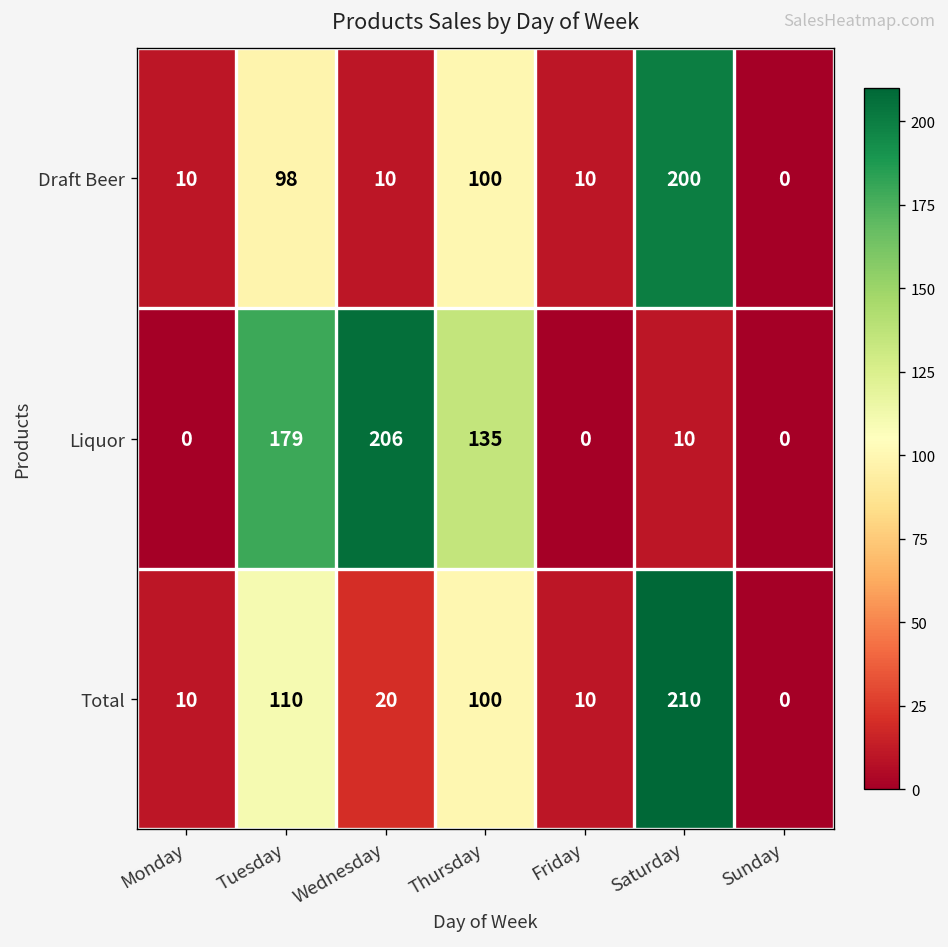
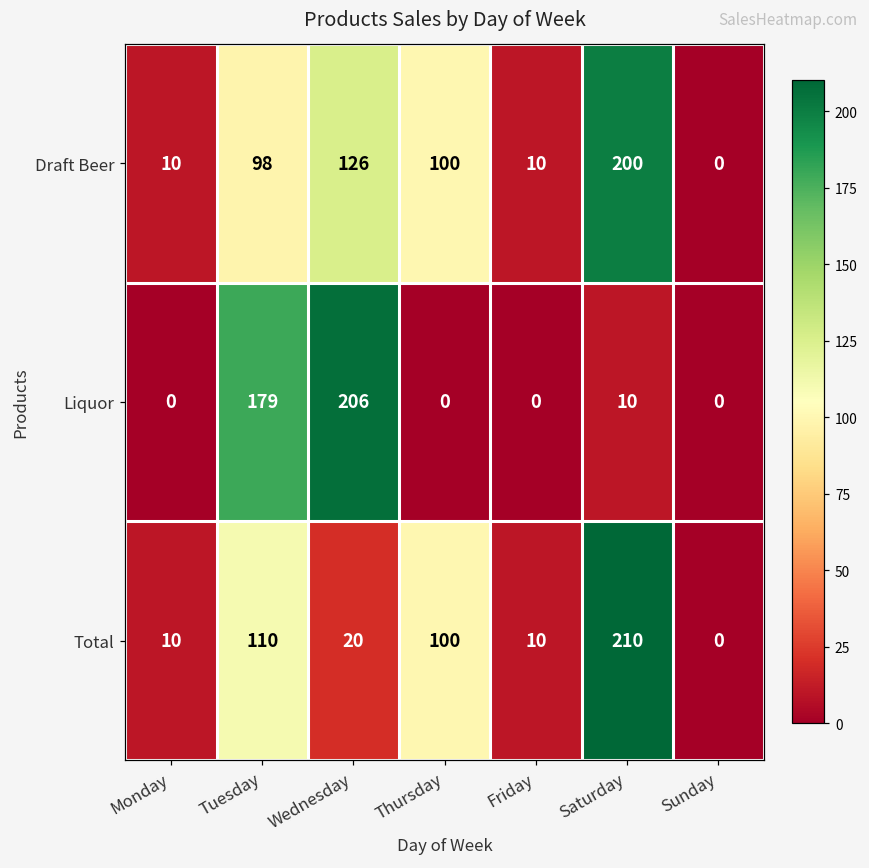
  {
    "Draft Beer": {
      "Monday": 10,
      "Tuesday": 98,
-     "Wednesday": 10,
+     "Wednesday": 126,
      "Thursday": 100,
      "Friday": 10,
      "Saturday": 200,
      "Sunday": 0
    },
    "Liquor": {
      "Monday": 0,
      "Tuesday": 179,
      "Wednesday": 206,
-     "Thursday": 135,
+     "Thursday": 0,
      "Friday": 0,
      "Saturday": 10,
      "Sunday": 0
    },
    "Total": {
      "Monday": 10,
      "Tuesday": 110,
      "Wednesday": 20,
      "Thursday": 100,
      "Friday": 10,
      "Saturday": 210,
      "Sunday": 0
    }
  }
